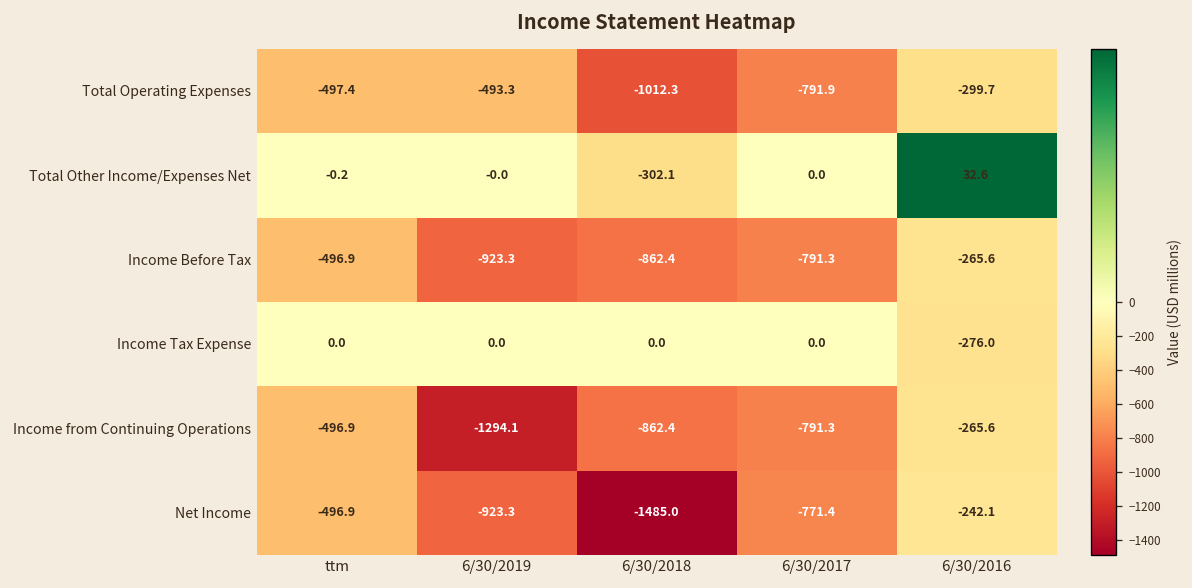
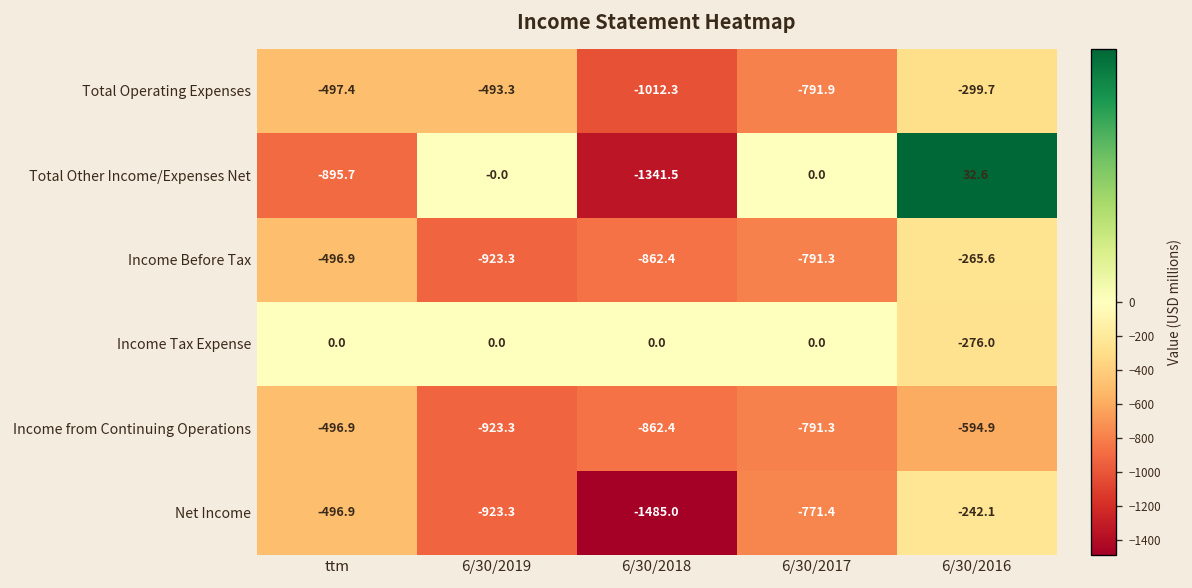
  {
    "Total Operating Expenses": {
      "ttm": -497.4,
      "6/30/2019": -493.3,
      "6/30/2018": -1012.3,
      "6/30/2017": -791.9,
      "6/30/2016": -299.7
    },
    "Total Other Income/Expenses Net": {
-     "ttm": -0.2,
+     "ttm": -895.7,
      "6/30/2019": -0.0,
-     "6/30/2018": -302.1,
+     "6/30/2018": -1341.5,
      "6/30/2017": 0.0,
      "6/30/2016": 32.6
    },
    "Income Before Tax": {
      "ttm": -496.9,
      "6/30/2019": -923.3,
      "6/30/2018": -862.4,
      "6/30/2017": -791.3,
      "6/30/2016": -265.6
    },
    "Income Tax Expense": {
      "ttm": 0.0,
      "6/30/2019": 0.0,
      "6/30/2018": 0.0,
      "6/30/2017": 0.0,
      "6/30/2016": -276.0
    },
    "Income from Continuing Operations": {
      "ttm": -496.9,
-     "6/30/2019": -1294.1,
+     "6/30/2019": -923.3,
      "6/30/2018": -862.4,
      "6/30/2017": -791.3,
-     "6/30/2016": -265.6
+     "6/30/2016": -594.9
    },
    "Net Income": {
      "ttm": -496.9,
      "6/30/2019": -923.3,
      "6/30/2018": -1485.0,
      "6/30/2017": -771.4,
      "6/30/2016": -242.1
    }
  }
